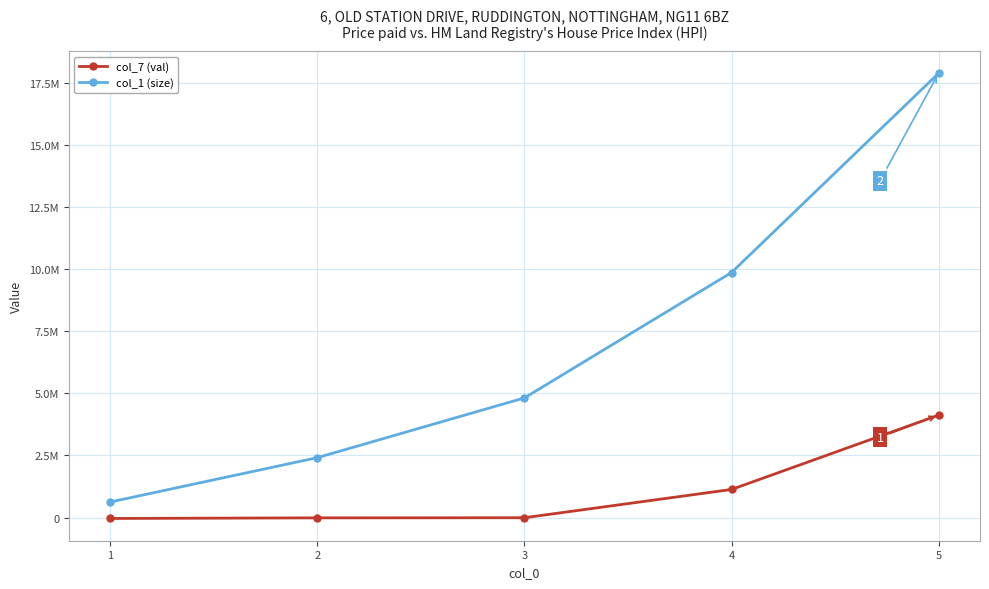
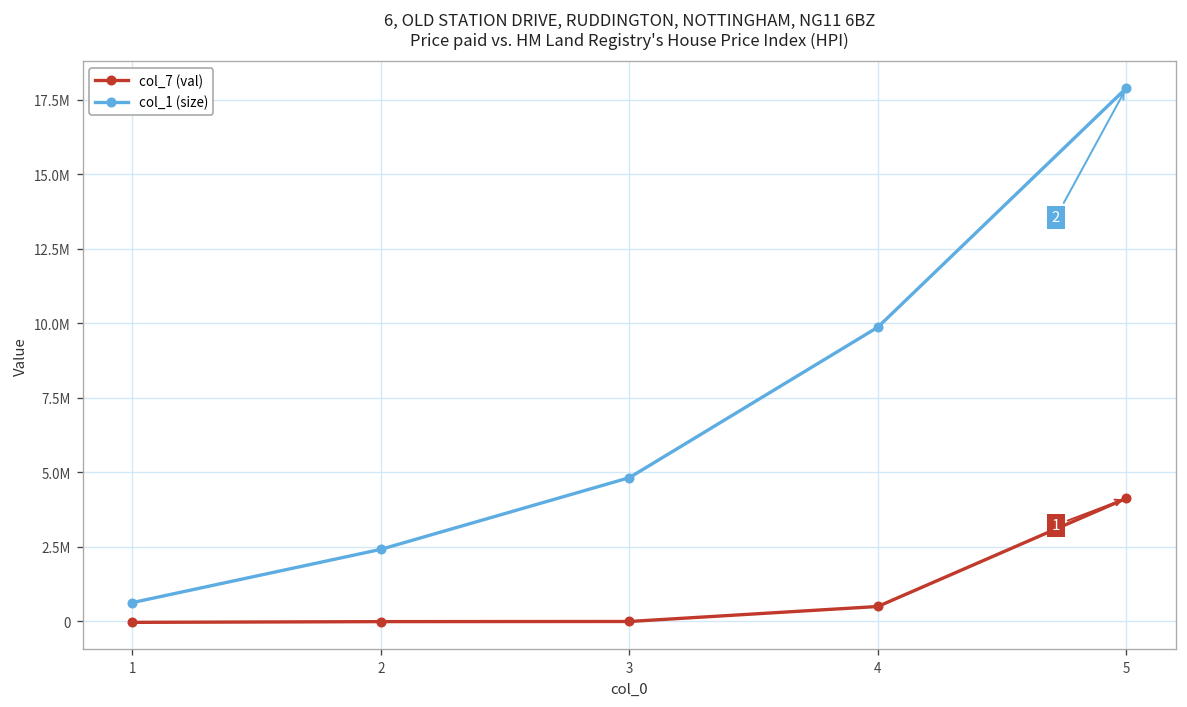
  {
    "col_7 (val)": {
      "1": 0,
      "2": 0,
      "3": 0,
-     "4": 1100000,
+     "4": 500000,
      "5": 4100000
    },
    "col_1 (size)": {
      "1": 600000,
      "2": 2400000,
      "3": 4800000,
      "4": 9900000,
      "5": 17900000
    }
  }
